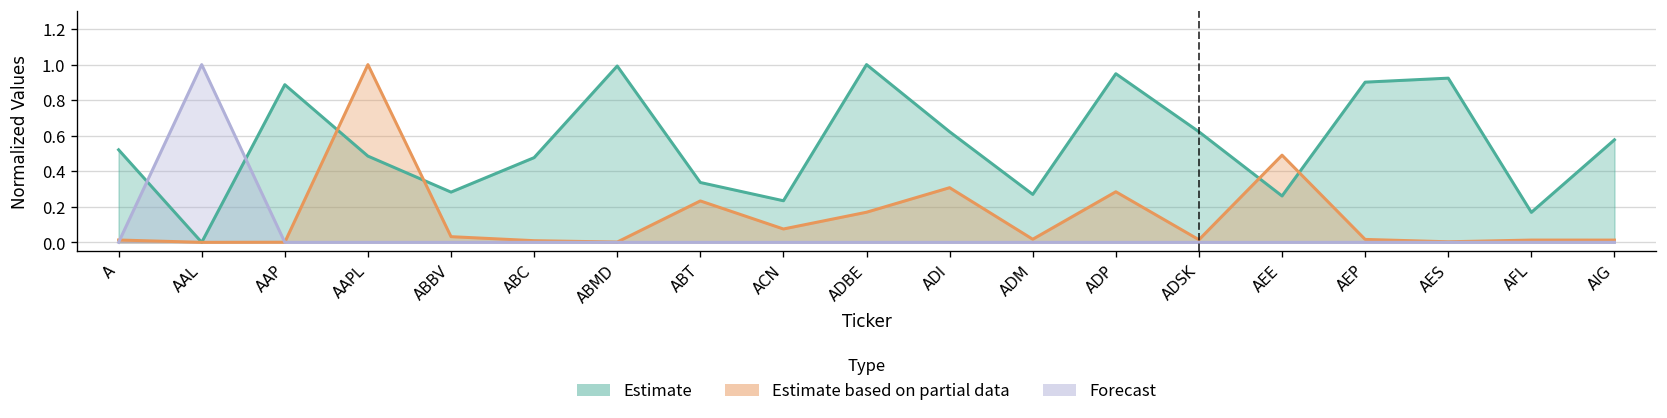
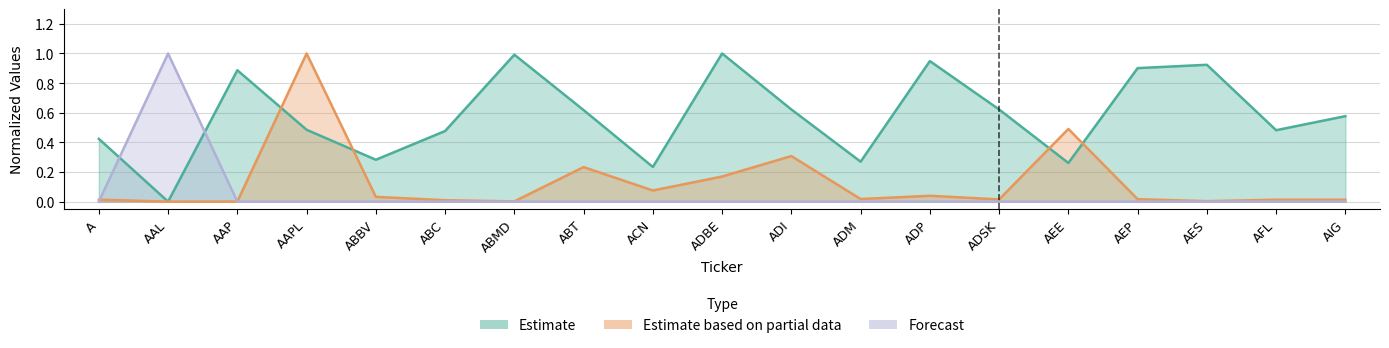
  {
    "Estimate": {
-     "A": 0.52,
+     "A": 0.42,
      "AAP": 0.89,
      "AAPL": 0.49,
      "ABBV": 0.28,
      "ABC": 0.48,
      "ABMD": 0.99,
-     "ABT": 0.34,
+     "ABT": 0.62,
      "ACN": 0.23,
      "ADBE": 1.00,
      "ADI": 0.62,
      "ADM": 0.27,
      "ADP": 0.95,
      "ADSK": 0.62,
      "AEE": 0.26,
      "AEP": 0.90,
      "AES": 0.92,
-     "AFL": 0.17,
+     "AFL": 0.48,
      "AIG": 0.58
    },
    "Estimate based on partial data": {
      "AAPL": 1.00,
      "ABBV": 0.03,
      "ABT": 0.23,
      "ACN": 0.08,
      "ADBE": 0.17,
      "ADI": 0.31,
      "ADM": 0.02,
-     "ADP": 0.28,
+     "ADP": 0.04,
      "AEE": 0.49
    },
    "Forecast": {
      "AAL": 1.00,
      "AAPL": 0.00,
      "ABBV": 0.00,
      "ABT": 0.00,
      "ACN": 0.00,
      "ADBE": 0.00,
      "ADI": 0.00,
      "ADM": 0.00,
      "ADP": 0.00,
      "AEE": 0.00
    }
  }
